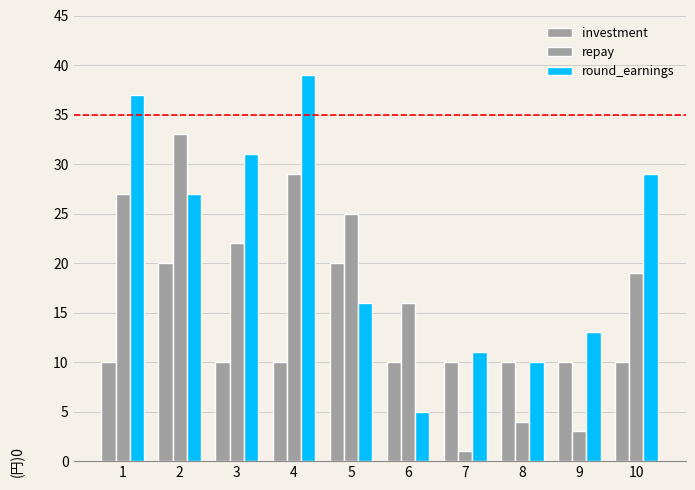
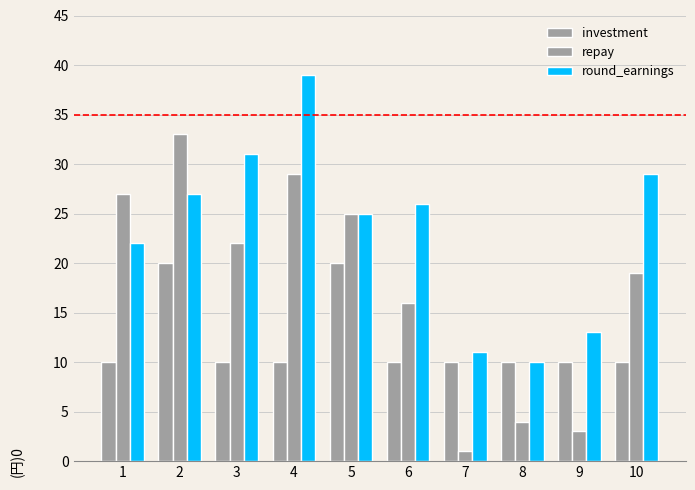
  {
    "round_earnings": {
-     "1": 37,
+     "1": 22,
      "2": 27,
      "3": 31,
      "4": 39,
-     "5": 16,
-     "6": 5,
+     "5": 25,
+     "6": 26,
      "7": 11,
      "8": 10,
      "9": 13,
      "10": 29
    }
  }
